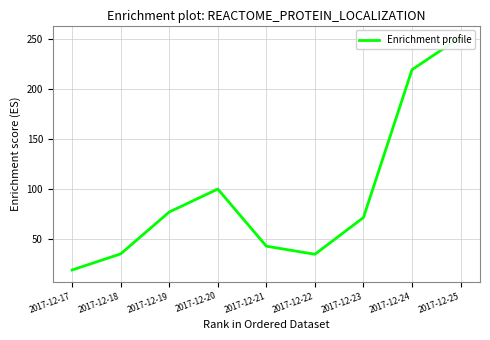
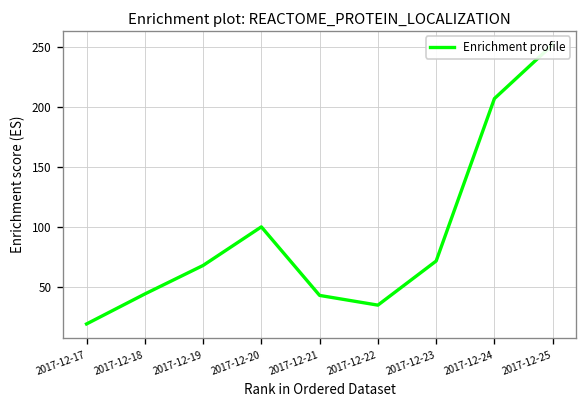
  {
    "2017-12-17": 20,
-   "2017-12-18": 35,
-   "2017-12-19": 80,
+   "2017-12-18": 44,
+   "2017-12-19": 70,
    "2017-12-20": 100,
    "2017-12-21": 40,
    "2017-12-22": 30,
    "2017-12-23": 70,
-   "2017-12-24": 220
+   "2017-12-24": 210
  }
